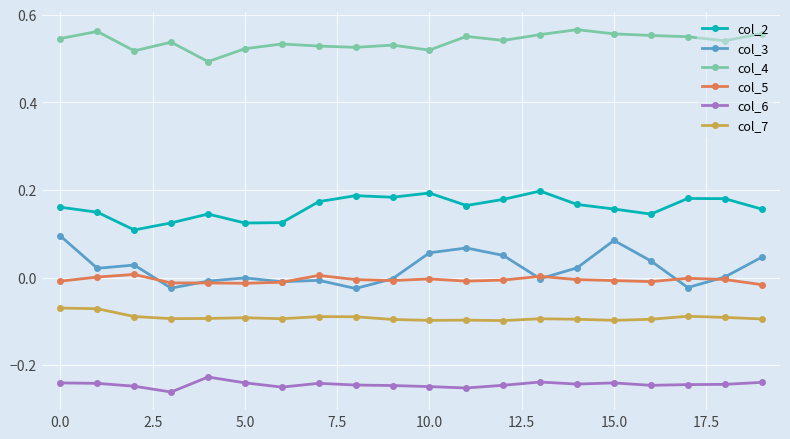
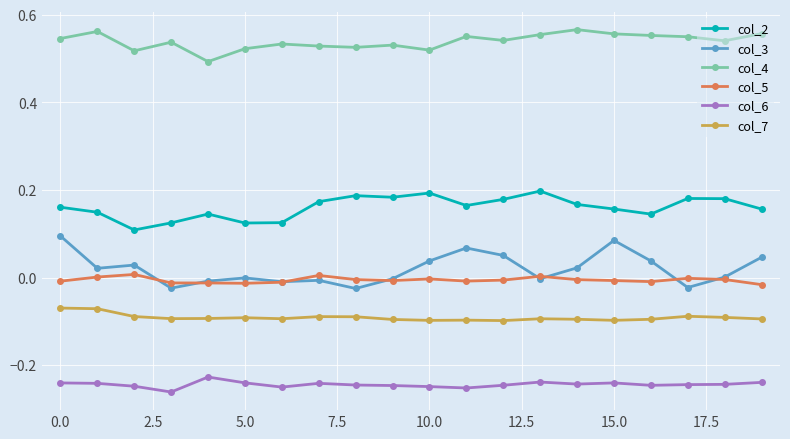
  {
    "col_2": {
      "0.0": 0.16,
      "5.0": 0.12,
      "10.0": 0.19,
      "15.0": 0.16
    },
    "col_3": {
      "0.0": 0.10,
      "5.0": 0.00,
-     "10.0": 0.06,
+     "10.0": 0.04,
      "15.0": 0.08
    },
    "col_4": {
      "0.0": 0.55,
      "5.0": 0.52,
      "10.0": 0.52,
      "15.0": 0.56
    },
    "col_6": {
      "0.0": -0.24,
      "5.0": -0.24,
      "10.0": -0.25,
      "15.0": -0.24
    }
  }
